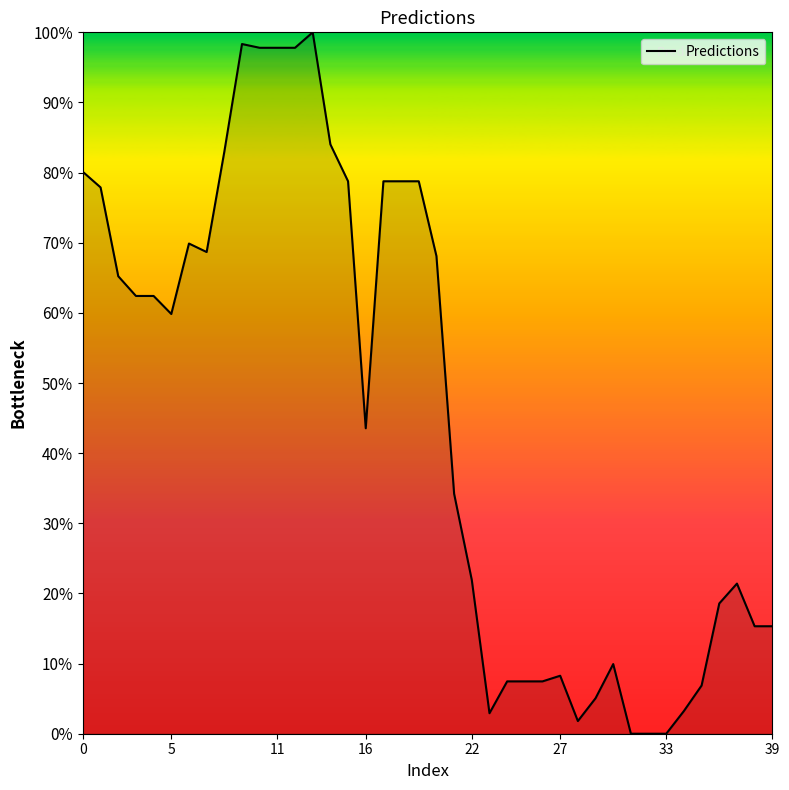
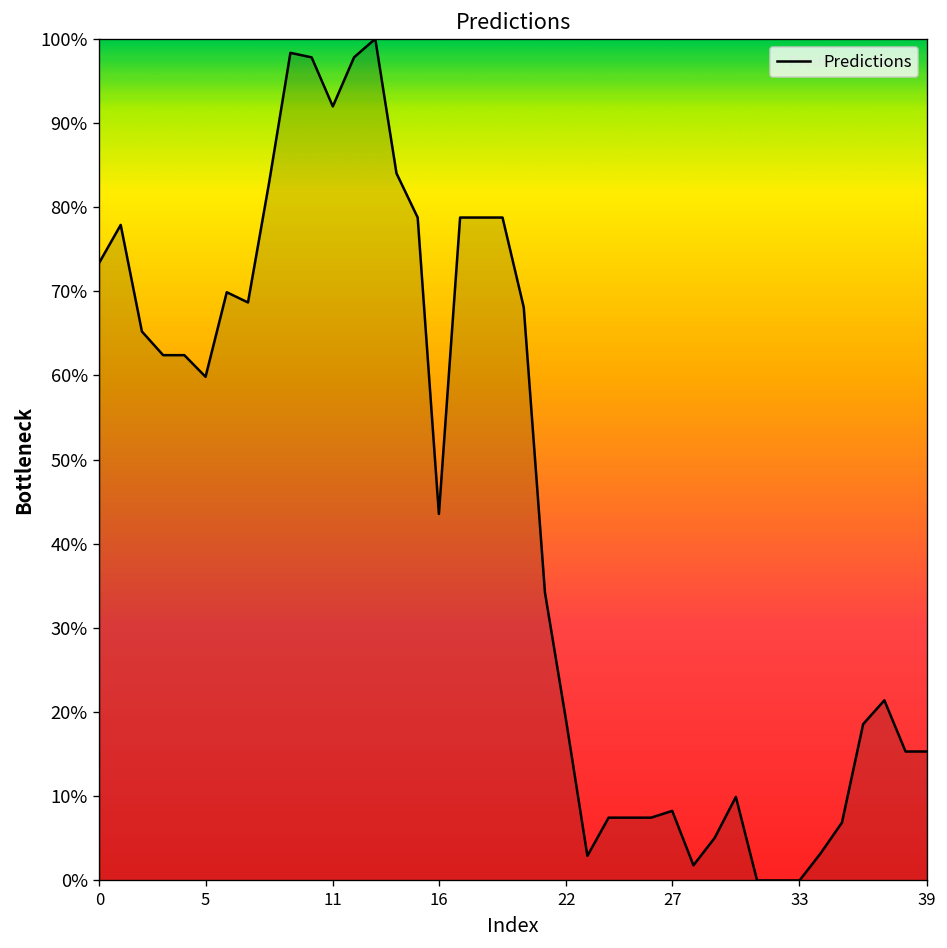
  {
-   "0": "80%",
+   "0": "73%",
    "5": "60%",
-   "11": "98%",
+   "11": "92%",
    "16": "44%",
-   "22": "22%",
+   "22": "19%",
    "27": "8%",
    "33": "0%",
    "39": "15%"
  }
